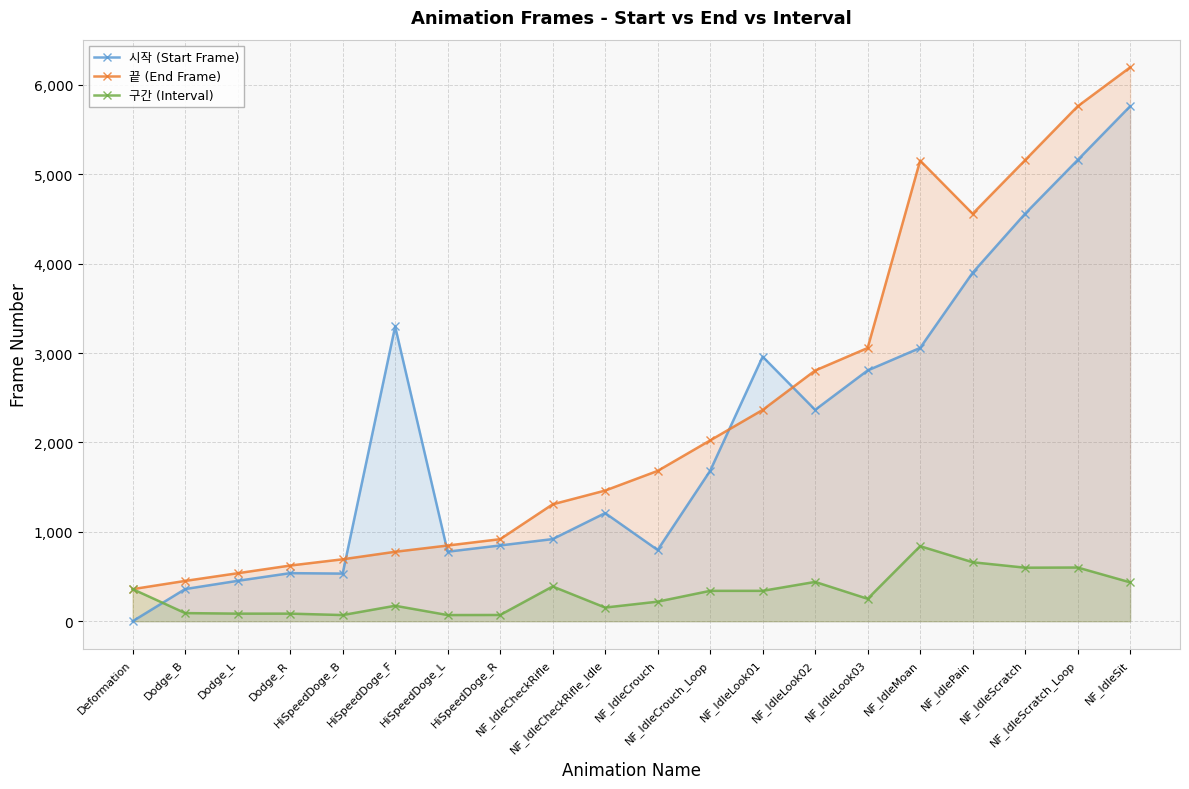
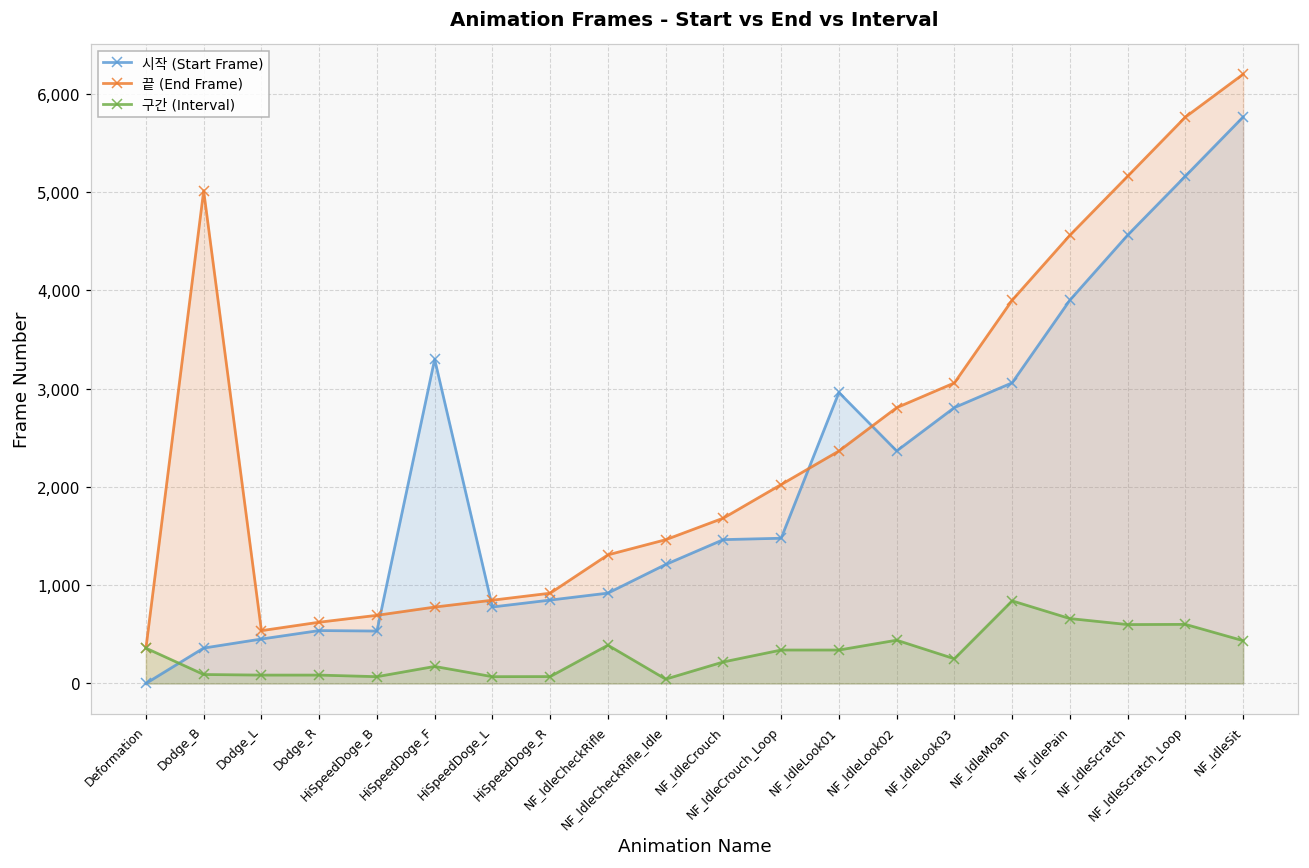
  {
    "시작 (Start Frame)": {
      "Deformation": "0",
      "Dodge_B": "400",
      "Dodge_L": "500",
      "Dodge_R": "500",
      "HiSpeedDoge_B": "500",
      "HiSpeedDoge_F": "3,300",
      "HiSpeedDoge_L": "800",
      "HiSpeedDoge_R": "800",
      "NF_IdleCheckRifle": "900",
      "NF_IdleCheckRifle_Idle": "1,200",
-     "NF_IdleCrouch": "800",
-     "NF_IdleCrouch_Loop": "1,700",
+     "NF_IdleCrouch": "1,500",
+     "NF_IdleCrouch_Loop": "1,500",
      "NF_IdleLook01": "3,000",
      "NF_IdleLook02": "2,400",
      "NF_IdleLook03": "2,800",
      "NF_IdleMoan": "3,100",
      "NF_IdlePain": "3,900",
      "NF_IdleScratch": "4,600",
      "NF_IdleScratch_Loop": "5,200",
      "NF_IdleSit": "5,800"
    },
    "끝 (End Frame)": {
-     "Dodge_B": "500",
+     "Dodge_B": "5,000",
      "Dodge_L": "500",
      "Dodge_R": "600",
      "HiSpeedDoge_B": "700",
      "HiSpeedDoge_F": "800",
      "HiSpeedDoge_L": "800",
      "HiSpeedDoge_R": "900",
      "NF_IdleCheckRifle": "1,300",
      "NF_IdleCheckRifle_Idle": "1,500",
      "NF_IdleCrouch": "1,700",
      "NF_IdleCrouch_Loop": "2,000",
      "NF_IdleLook01": "2,400",
      "NF_IdleLook02": "2,800",
      "NF_IdleLook03": "3,100",
-     "NF_IdleMoan": "5,200",
+     "NF_IdleMoan": "3,900",
      "NF_IdlePain": "4,600",
      "NF_IdleScratch": "5,200",
      "NF_IdleScratch_Loop": "5,800",
      "NF_IdleSit": "6,200"
    },
    "구간 (Interval)": {
      "Dodge_B": "100",
      "Dodge_L": "100",
      "Dodge_R": "100",
      "HiSpeedDoge_B": "100",
      "HiSpeedDoge_F": "200",
      "HiSpeedDoge_L": "100",
      "HiSpeedDoge_R": "100",
      "NF_IdleCheckRifle": "400",
-     "NF_IdleCheckRifle_Idle": "200",
+     "NF_IdleCheckRifle_Idle": "0",
      "NF_IdleCrouch": "200",
      "NF_IdleCrouch_Loop": "300",
      "NF_IdleLook01": "300",
      "NF_IdleLook02": "400",
      "NF_IdleLook03": "300",
      "NF_IdleMoan": "800",
      "NF_IdlePain": "700",
      "NF_IdleScratch": "600",
      "NF_IdleScratch_Loop": "600",
      "NF_IdleSit": "400"
    }
  }
